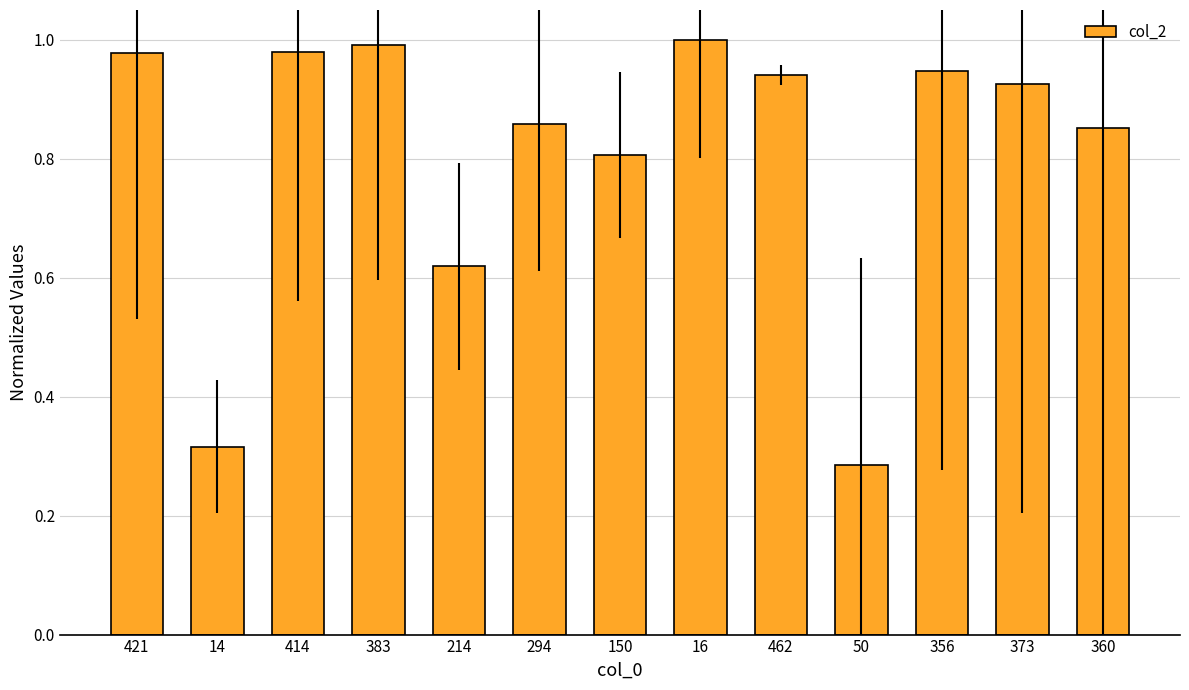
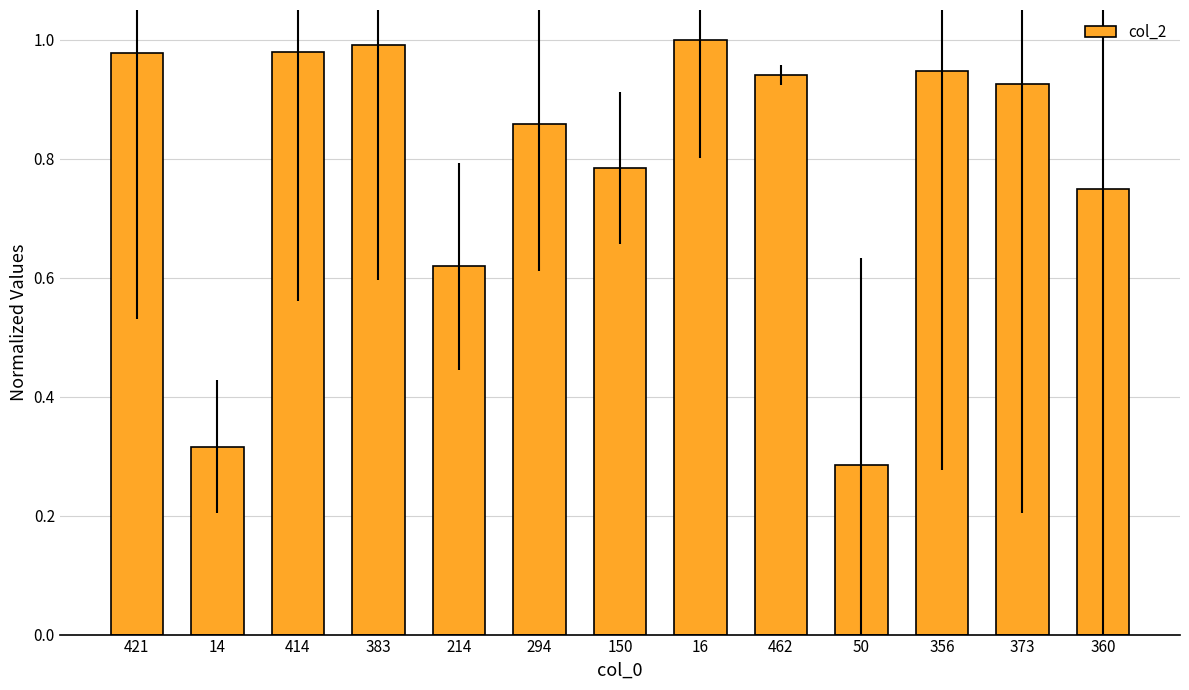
  {
    "421": 0.98,
    "14": 0.32,
    "414": 0.98,
    "383": 0.99,
    "214": 0.62,
    "294": 0.86,
-   "150": 0.81,
+   "150": 0.78,
    "16": 1.00,
    "462": 0.94,
    "50": 0.28,
    "356": 0.95,
    "373": 0.93,
-   "360": 0.85
+   "360": 0.75
  }
